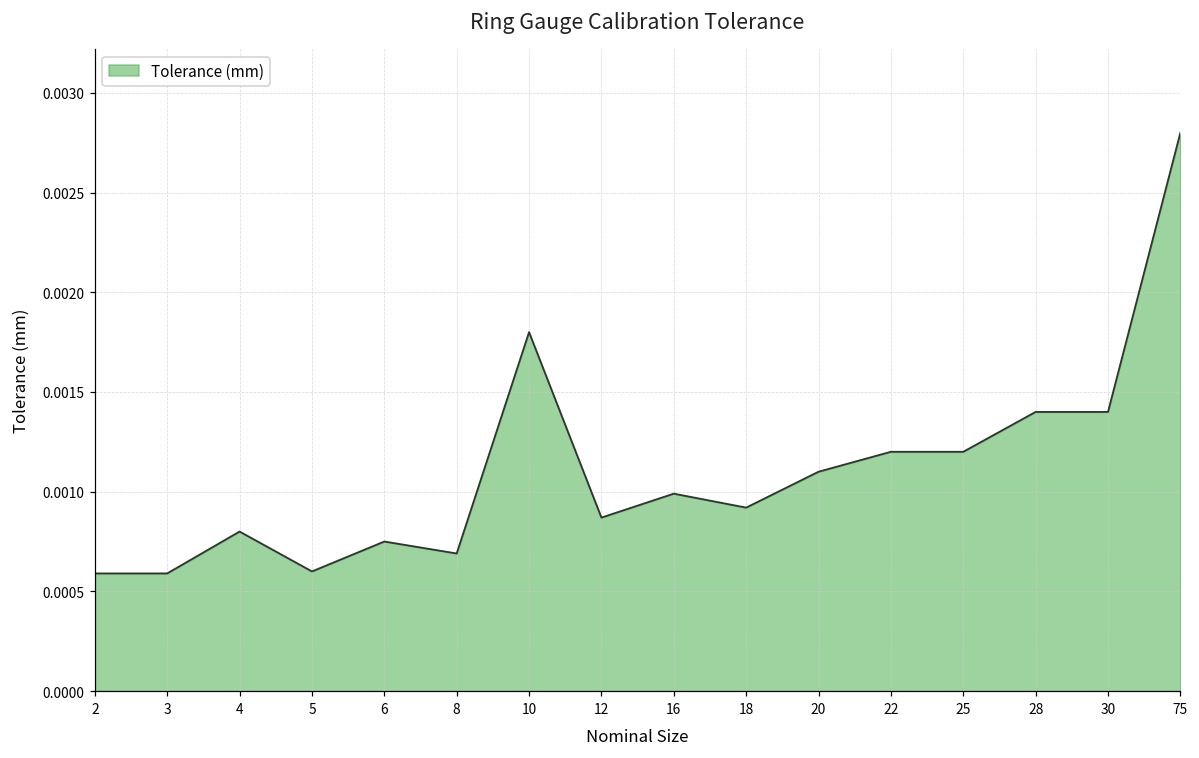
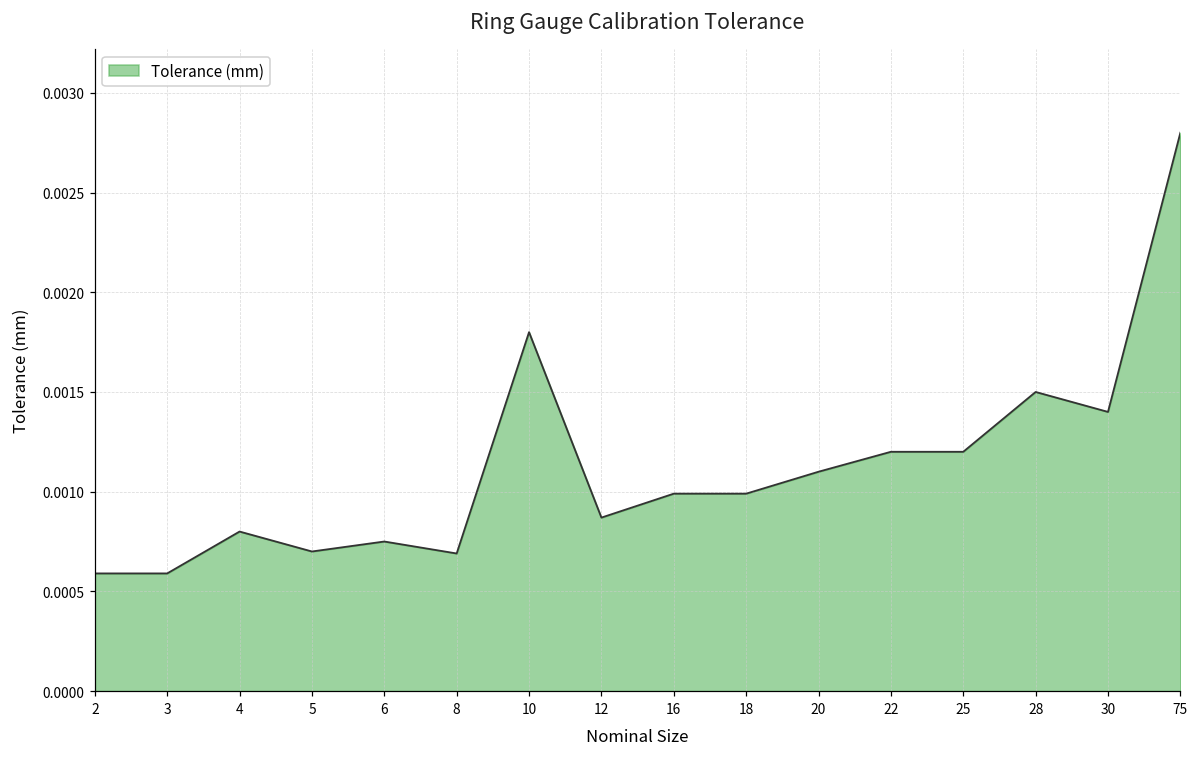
  {
    "2": 0.00059,
    "3": 0.00059,
    "4": 0.00080,
-   "5": 0.0006,
+   "5": 0.0007,
    "6": 0.00075,
    "8": 0.00069,
    "10": 0.00180,
    "12": 0.00087,
    "16": 0.00099,
-   "18": 0.00092,
+   "18": 0.00099,
    "20": 0.00110,
    "22": 0.00120,
    "25": 0.00120,
-   "28": 0.0014,
+   "28": 0.0015,
    "30": 0.00140,
    "75": 0.00280
  }
